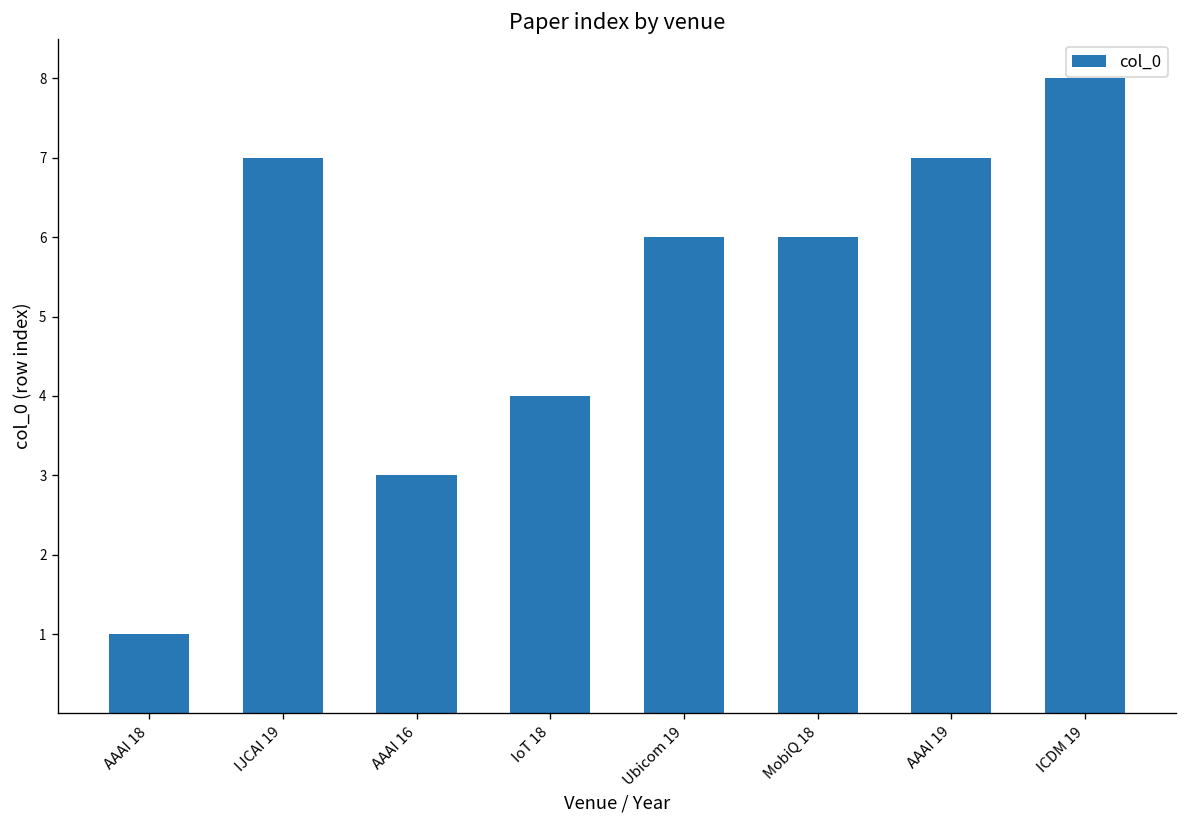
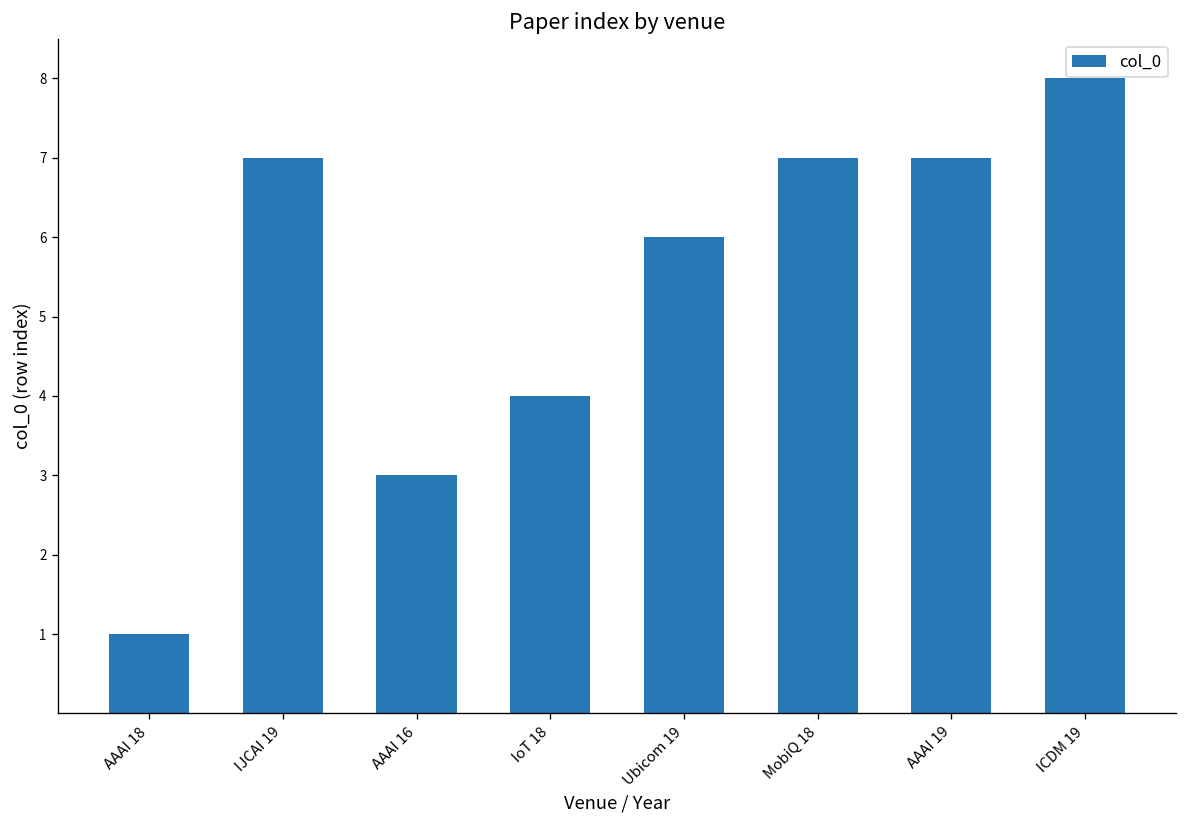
  {
    "AAAI 18": 1,
    "IJCAI 19": 7,
    "AAAI 16": 3,
    "IoT 18": 4,
    "Ubicom 19": 6,
-   "MobiQ 18": 6,
+   "MobiQ 18": 7,
    "AAAI 19": 7,
    "ICDM 19": 8
  }
